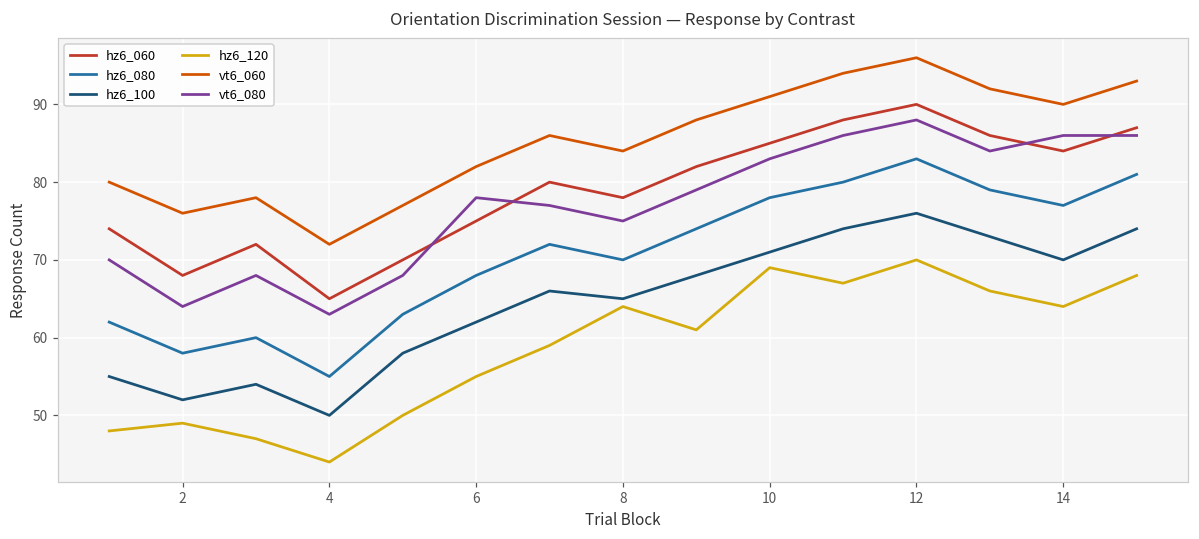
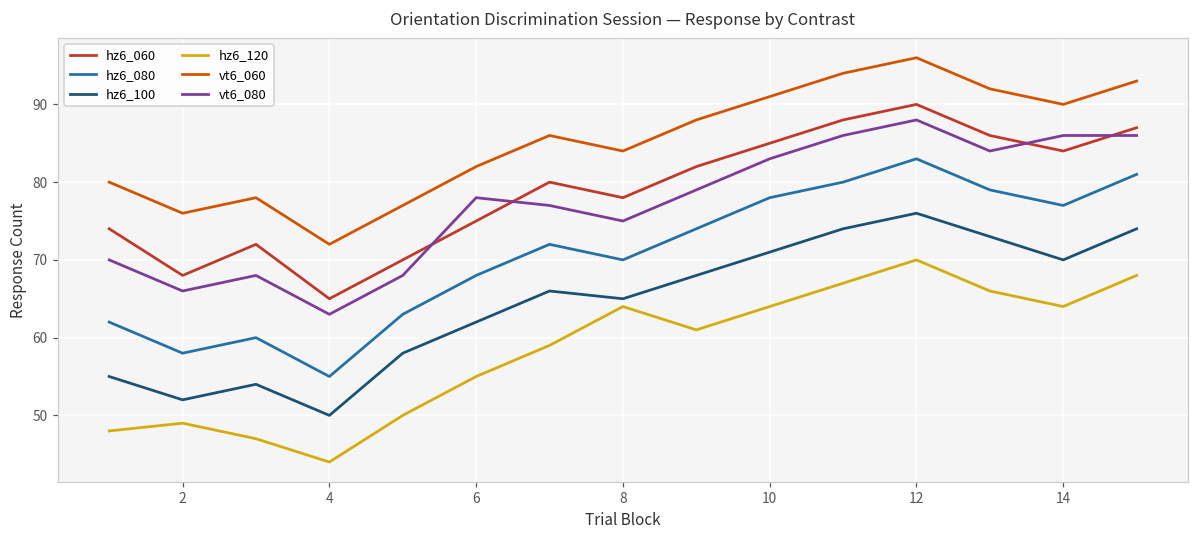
  {
    "hz6_120": {
      "2": 49,
      "4": 44,
      "6": 55,
      "8": 64,
-     "10": 69,
+     "10": 64,
      "12": 70,
      "14": 64
    },
    "vt6_080": {
-     "2": 64,
+     "2": 66,
      "4": 63,
      "6": 78,
      "8": 75,
      "10": 83,
      "12": 88,
      "14": 86
    }
  }
